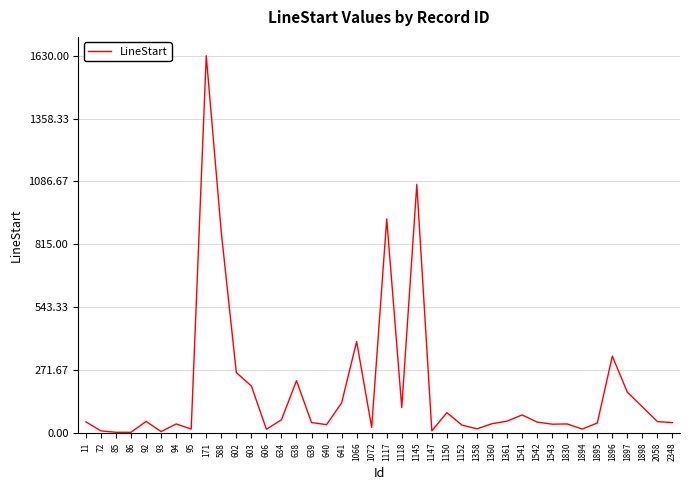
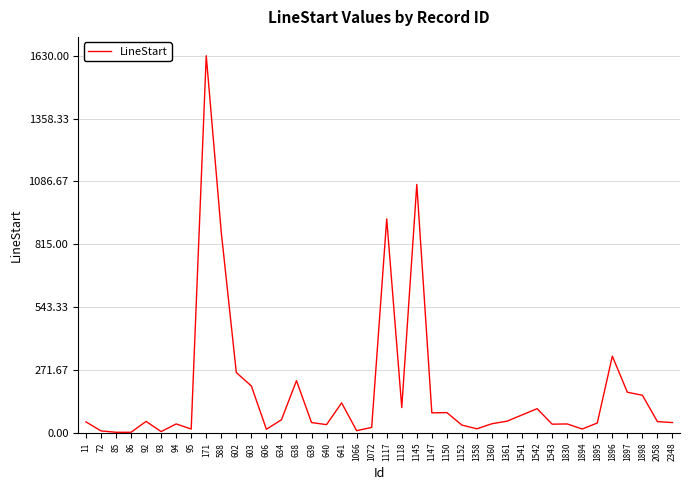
  {
    "11": 50,
    "72": 10,
    "85": 0,
    "86": 0,
    "92": 50,
    "93": 10,
    "94": 40,
    "95": 20,
    "171": 1630,
    "588": 870,
    "602": 260,
    "603": 200,
    "606": 20,
    "634": 60,
    "638": 230,
    "639": 50,
    "640": 40,
    "641": 130,
-   "1066": 400,
+   "1066": 10,
    "1072": 20,
    "1117": 930,
    "1118": 110,
    "1145": 1070,
-   "1147": 10,
+   "1147": 90,
    "1150": 90,
    "1152": 30,
    "1358": 20,
    "1360": 40,
    "1361": 50,
    "1541": 80,
-   "1542": 50,
+   "1542": 110,
    "1543": 40,
    "1830": 40,
    "1894": 20,
    "1895": 40,
    "1896": 330,
    "1897": 180,
-   "1898": 110,
+   "1898": 160,
    "2058": 50,
    "2348": 50
  }
